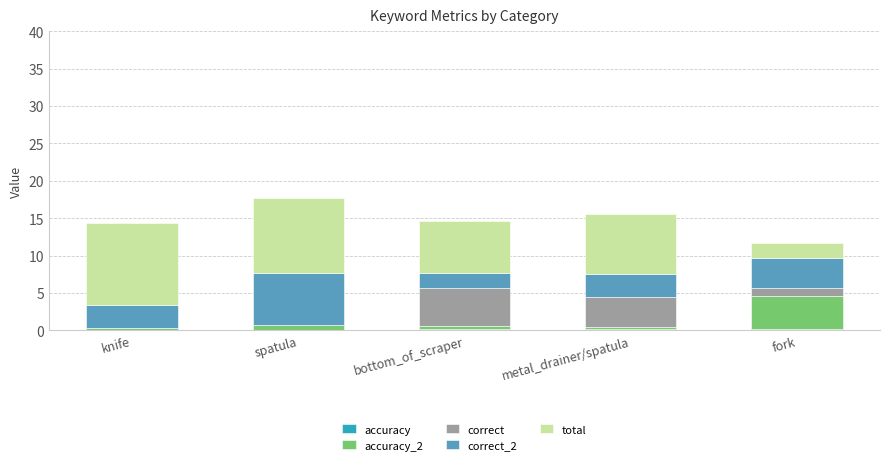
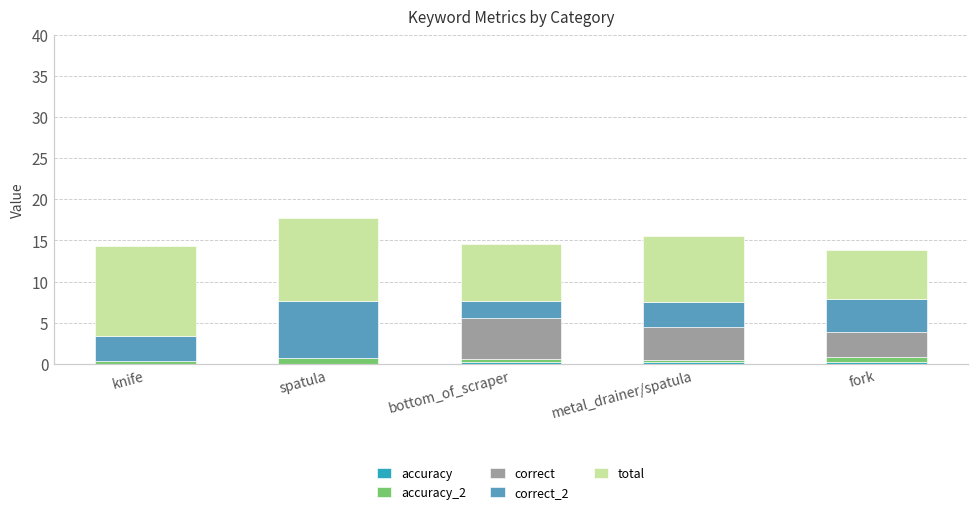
  {
    "accuracy_2": {
      "spatula": 1,
      "bottom_of_scraper": 0,
-     "fork": 4
+     "fork": 1
    },
    "correct": {
      "knife": 0,
      "spatula": 0,
      "bottom_of_scraper": 5,
      "metal_drainer/spatula": 4,
-     "fork": 1
+     "fork": 3
    },
    "total": {
      "knife": 11,
      "spatula": 10,
      "bottom_of_scraper": 7,
      "metal_drainer/spatula": 8,
-     "fork": 2
+     "fork": 6
    }
  }
